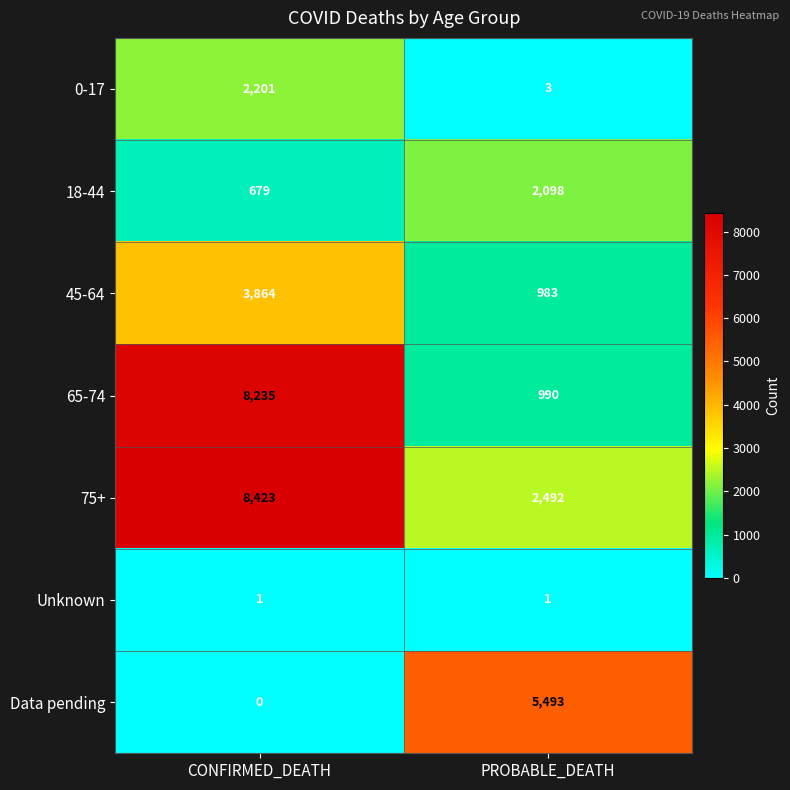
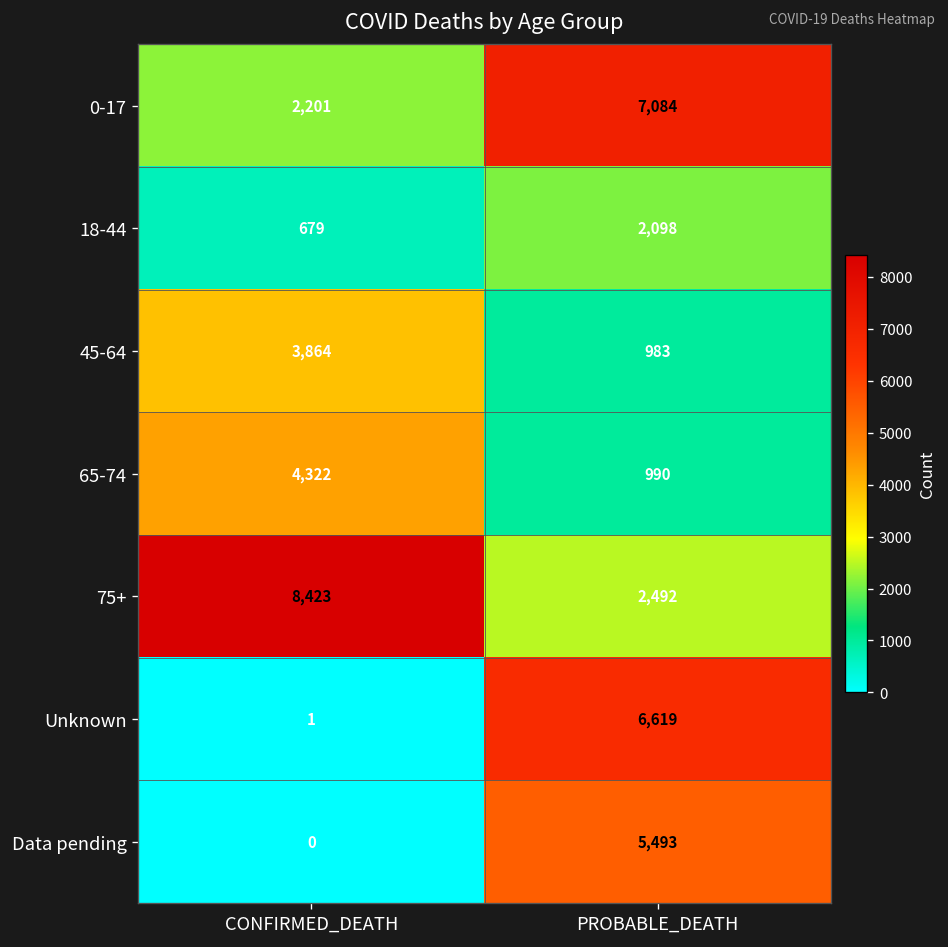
  {
    "0-17": {
      "CONFIRMED_DEATH": "2,201",
-     "PROBABLE_DEATH": "3"
+     "PROBABLE_DEATH": "7,084"
    },
    "18-44": {
      "CONFIRMED_DEATH": "679",
      "PROBABLE_DEATH": "2,098"
    },
    "45-64": {
      "CONFIRMED_DEATH": "3,864",
      "PROBABLE_DEATH": "983"
    },
    "65-74": {
-     "CONFIRMED_DEATH": "8,235",
+     "CONFIRMED_DEATH": "4,322",
      "PROBABLE_DEATH": "990"
    },
    "75+": {
      "CONFIRMED_DEATH": "8,423",
      "PROBABLE_DEATH": "2,492"
    },
    "Unknown": {
      "CONFIRMED_DEATH": "1",
-     "PROBABLE_DEATH": "1"
+     "PROBABLE_DEATH": "6,619"
    },
    "Data pending": {
      "CONFIRMED_DEATH": "0",
      "PROBABLE_DEATH": "5,493"
    }
  }
